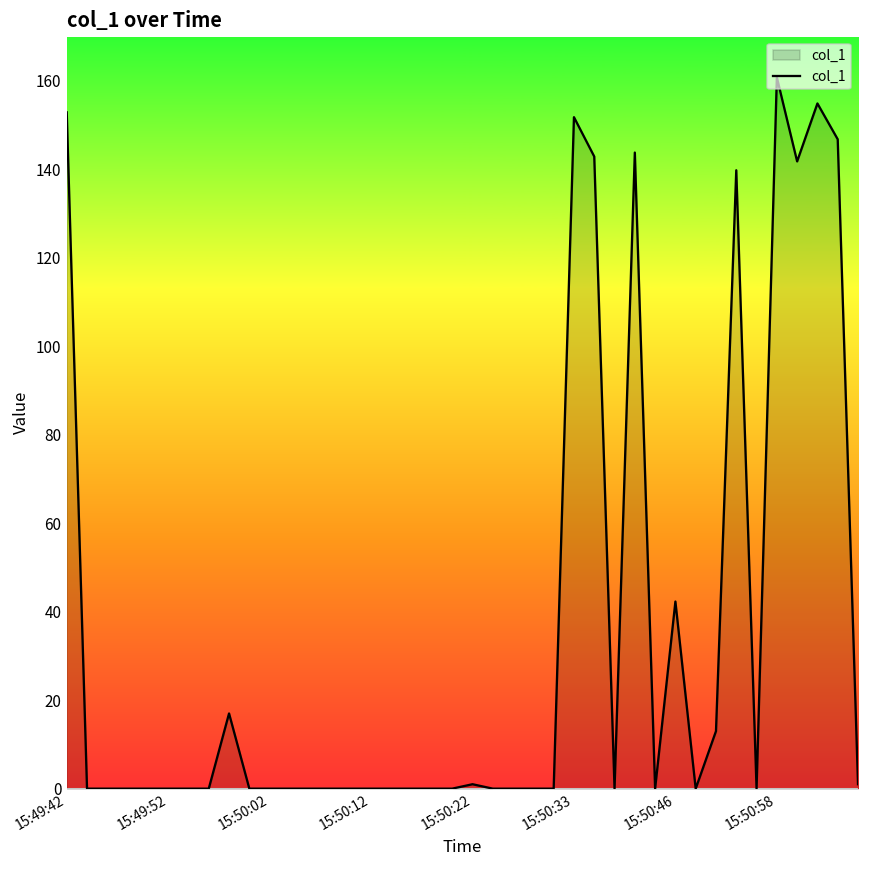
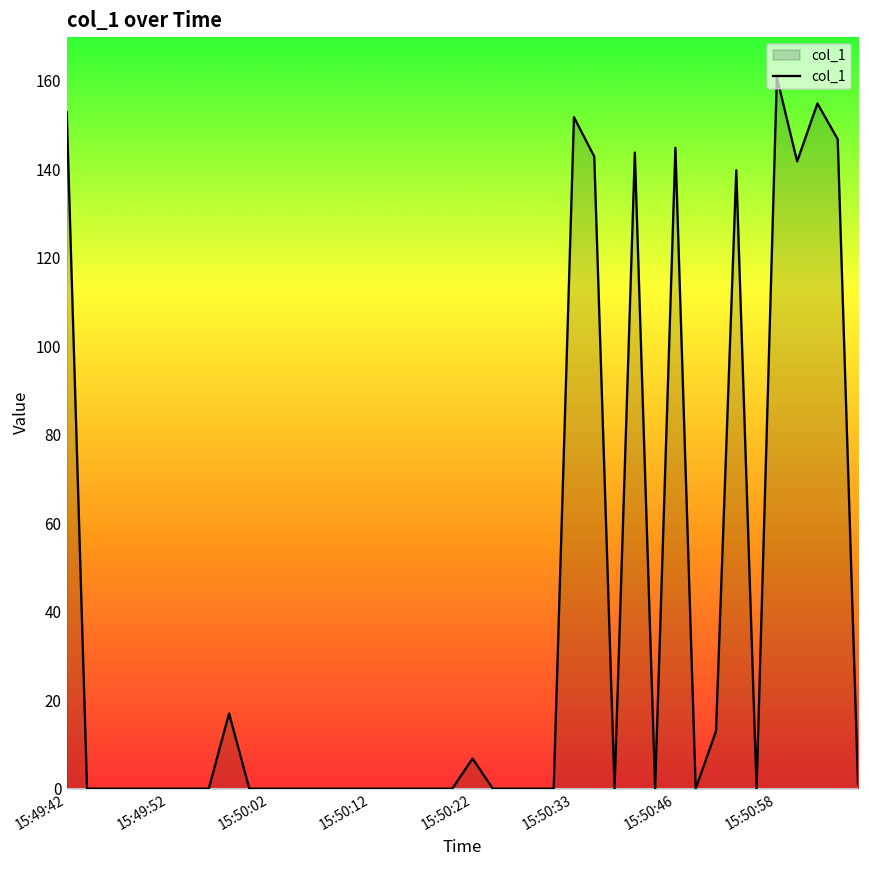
  {
    "15:49:42": 153,
    "15:49:52": 0,
    "15:50:02": 0,
    "15:50:12": 0,
-   "15:50:22": 1,
+   "15:50:22": 7,
    "15:50:33": 152,
-   "15:50:46": 42
+   "15:50:46": 145
  }
